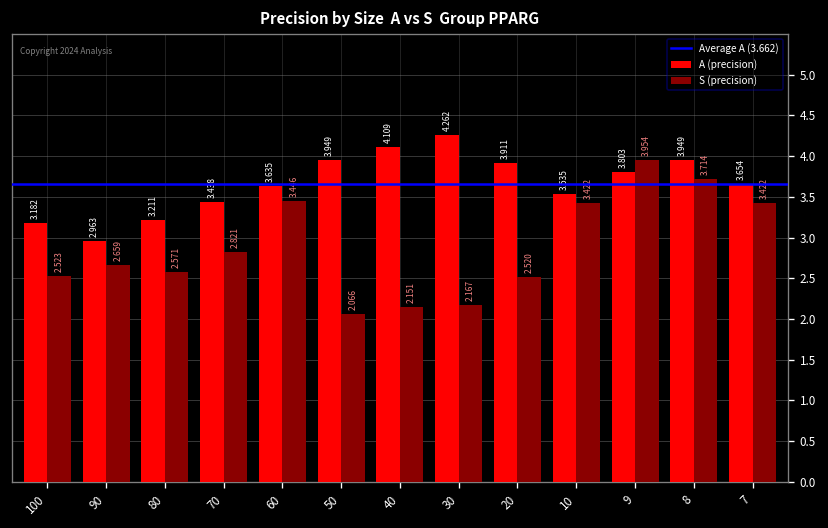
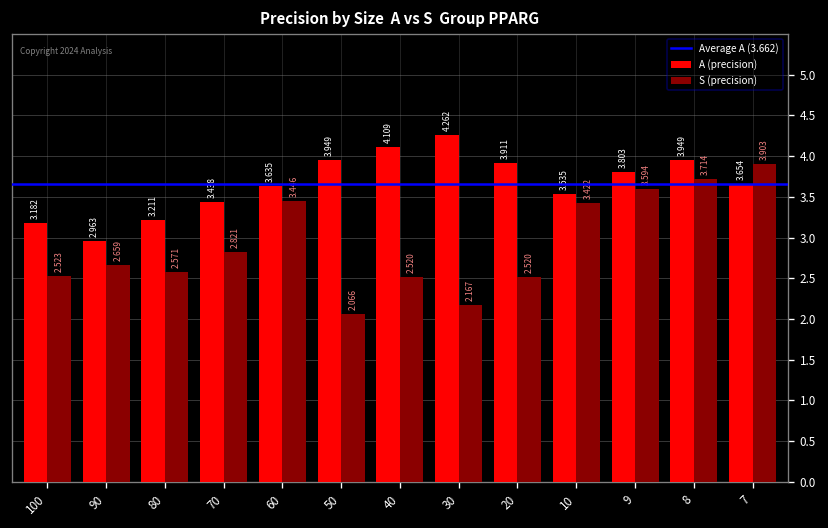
  {
    "A (precision)": {
      "100": 3.182,
      "90": 2.963,
      "80": 3.211,
      "70": 3.438,
      "60": 3.635,
      "50": 3.949,
      "40": 4.109,
      "30": 4.262,
      "20": 3.911,
      "10": 3.535,
      "9": 3.803,
      "8": 3.949,
      "7": 3.654
    },
    "S (precision)": {
      "100": 2.523,
      "90": 2.659,
      "80": 2.571,
      "70": 2.821,
      "60": 3.446,
      "50": 2.066,
-     "40": 2.151,
+     "40": 2.520,
      "30": 2.167,
      "20": 2.520,
      "10": 3.422,
-     "9": 3.954,
+     "9": 3.594,
      "8": 3.714,
-     "7": 3.422
+     "7": 3.903
    }
  }
